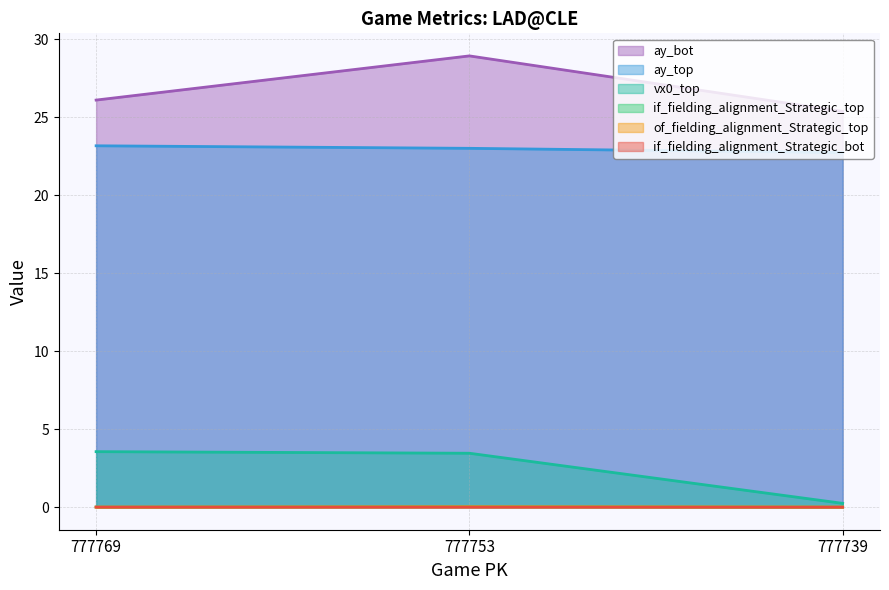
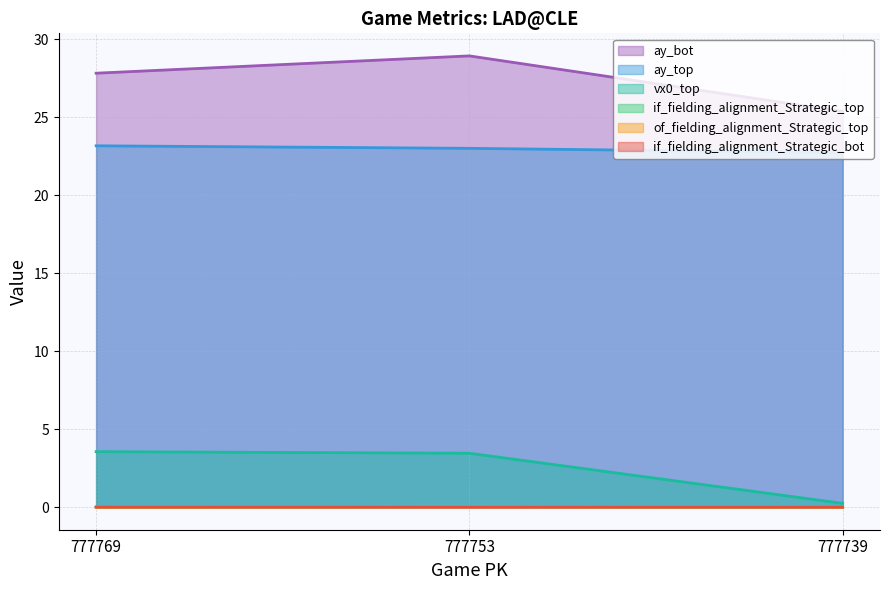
  {
    "ay_bot": {
-     "777769": 26.1,
+     "777769": 27.8,
      "777753": 28.9
    },
    "if_fielding_alignment_Strategic_bot": {
      "777769": 0.0,
      "777753": 0.0,
      "777739": 0.0
    }
  }
